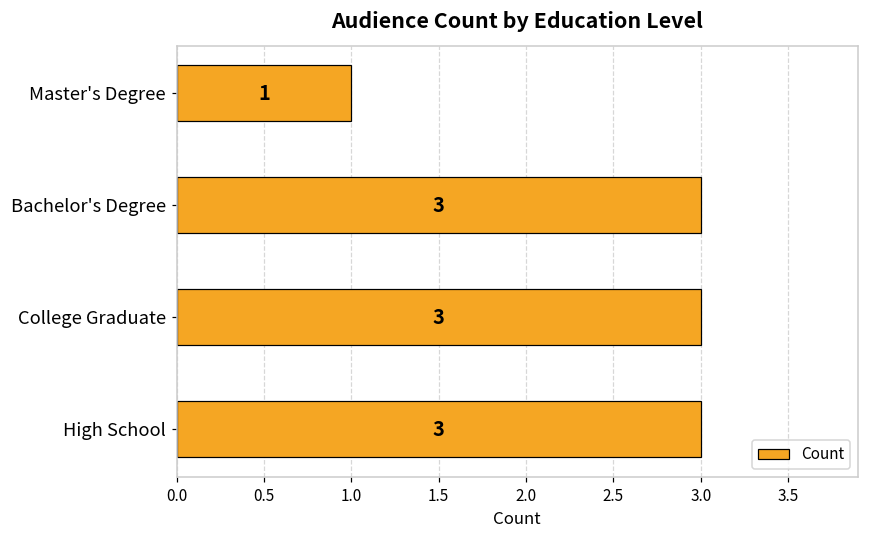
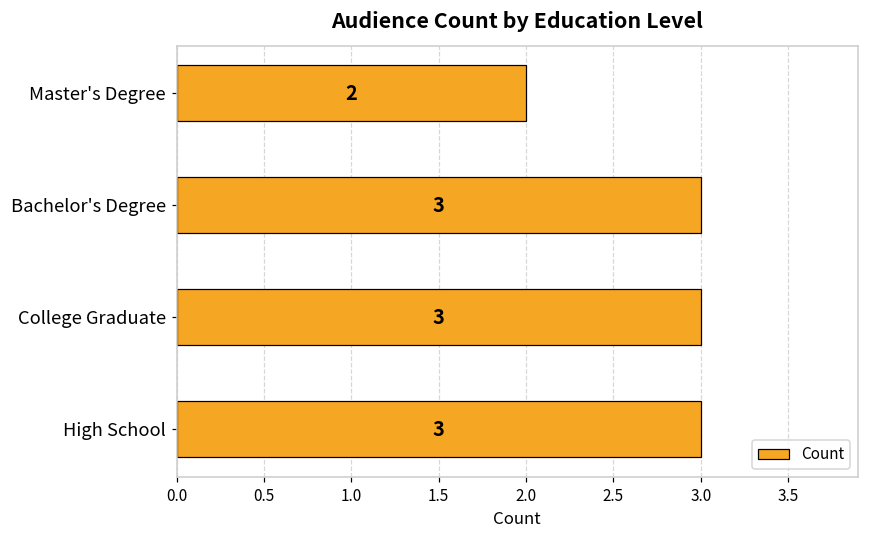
  {
-   "Master's Degree": 1,
+   "Master's Degree": 2,
    "Bachelor's Degree": 3,
    "College Graduate": 3,
    "High School": 3
  }
